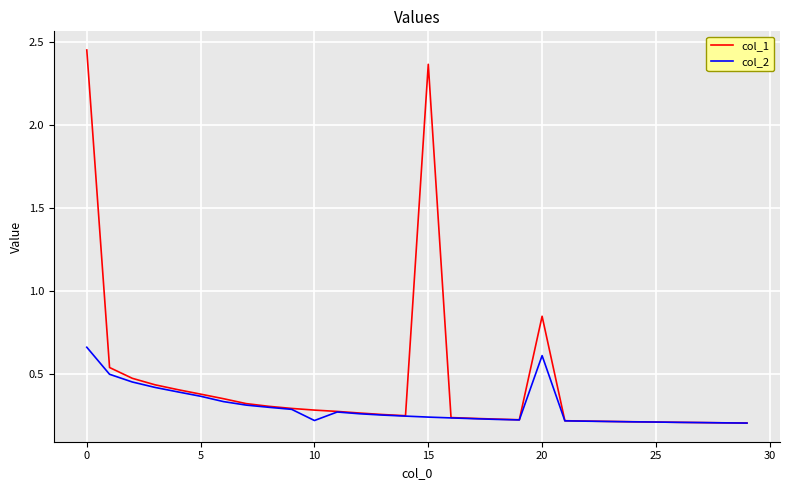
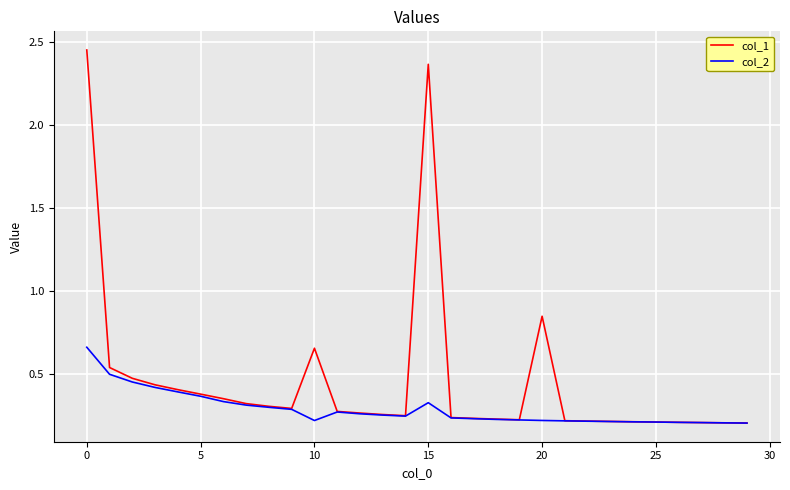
  {
    "col_1": {
      "0": 2.45,
-     "10": 0.28,
+     "10": 0.65,
      "15": 2.36,
      "20": 0.85
    },
    "col_2": {
      "0": 0.66,
      "10": 0.22,
-     "15": 0.24,
-     "20": 0.61
+     "15": 0.33,
+     "20": 0.22
    }
  }
